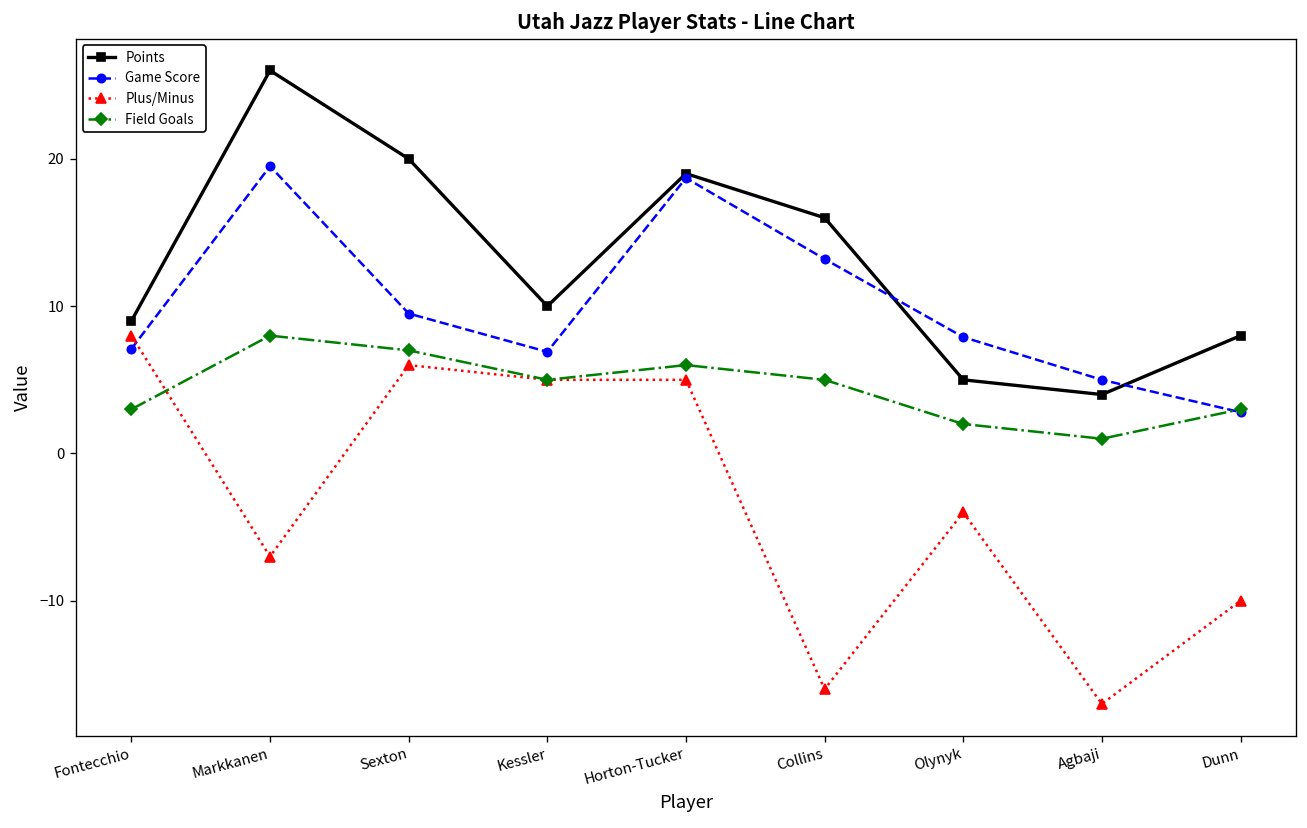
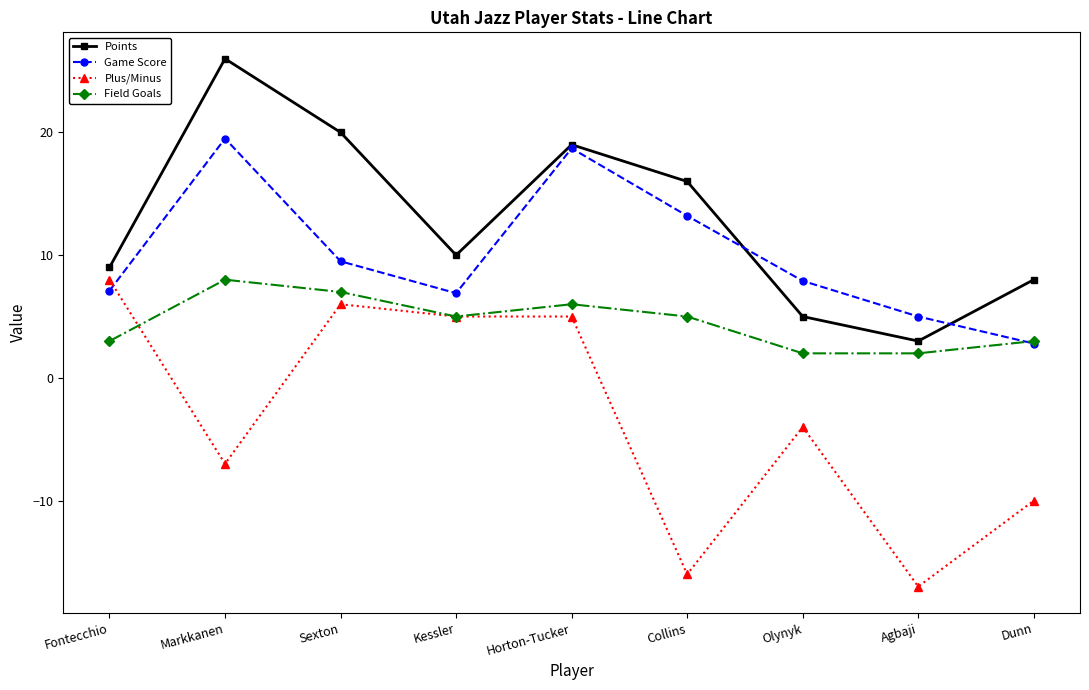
  {
    "Points": {
      "Fontecchio": 9,
      "Markkanen": 26,
      "Sexton": 20,
      "Kessler": 10,
      "Horton-Tucker": 19,
      "Collins": 16,
      "Olynyk": 5,
-     "Agbaji": 4,
+     "Agbaji": 3,
      "Dunn": 8
    },
    "Game Score": {
      "Fontecchio": 7,
      "Markkanen": 19.5,
      "Sexton": 9.5,
      "Kessler": 7,
      "Horton-Tucker": 18.7,
      "Collins": 13,
      "Olynyk": 8,
      "Agbaji": 5
    },
    "Plus/Minus": {
      "Fontecchio": 8,
      "Markkanen": -7,
      "Sexton": 6,
      "Horton-Tucker": 5,
      "Collins": -16,
      "Olynyk": -4,
      "Agbaji": -17,
      "Dunn": -10
    },
    "Field Goals": {
      "Fontecchio": 3,
      "Markkanen": 8,
      "Sexton": 7,
      "Horton-Tucker": 6,
      "Collins": 5,
      "Olynyk": 2,
-     "Agbaji": 1
+     "Agbaji": 2
    }
  }
